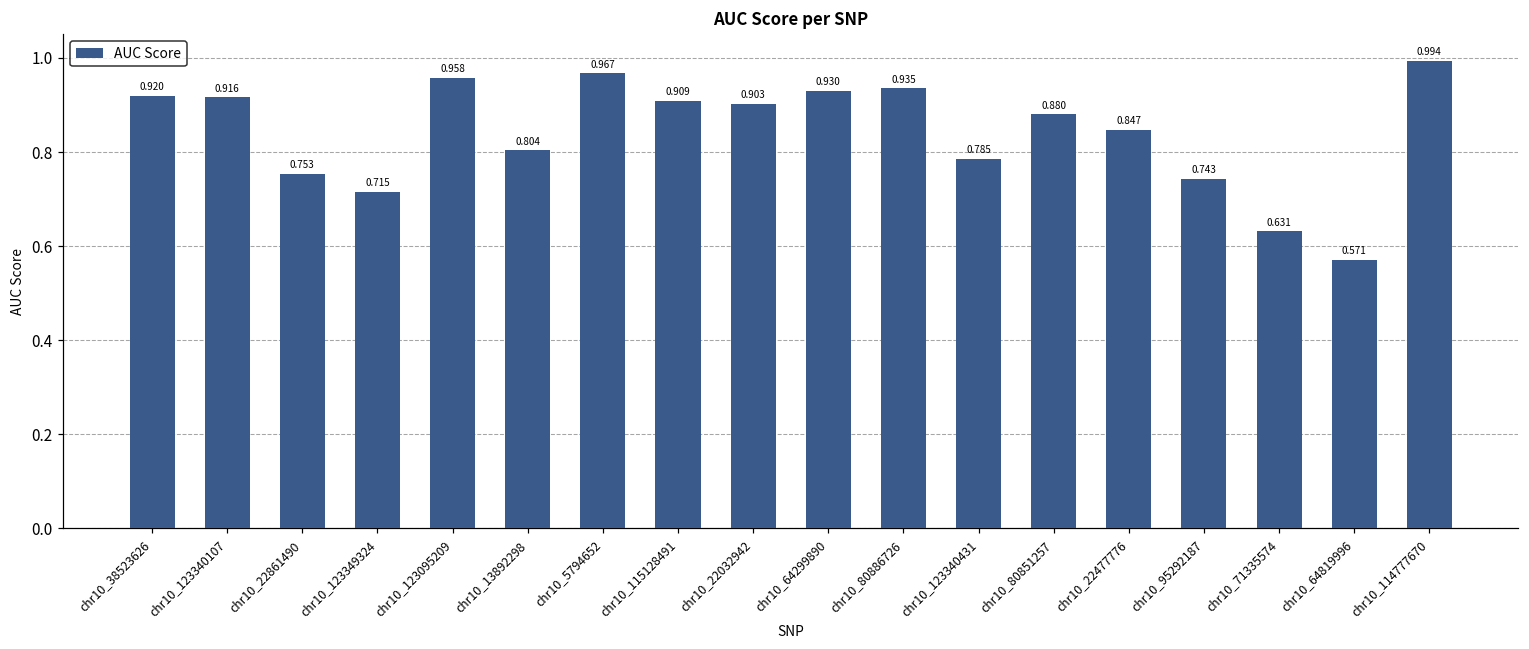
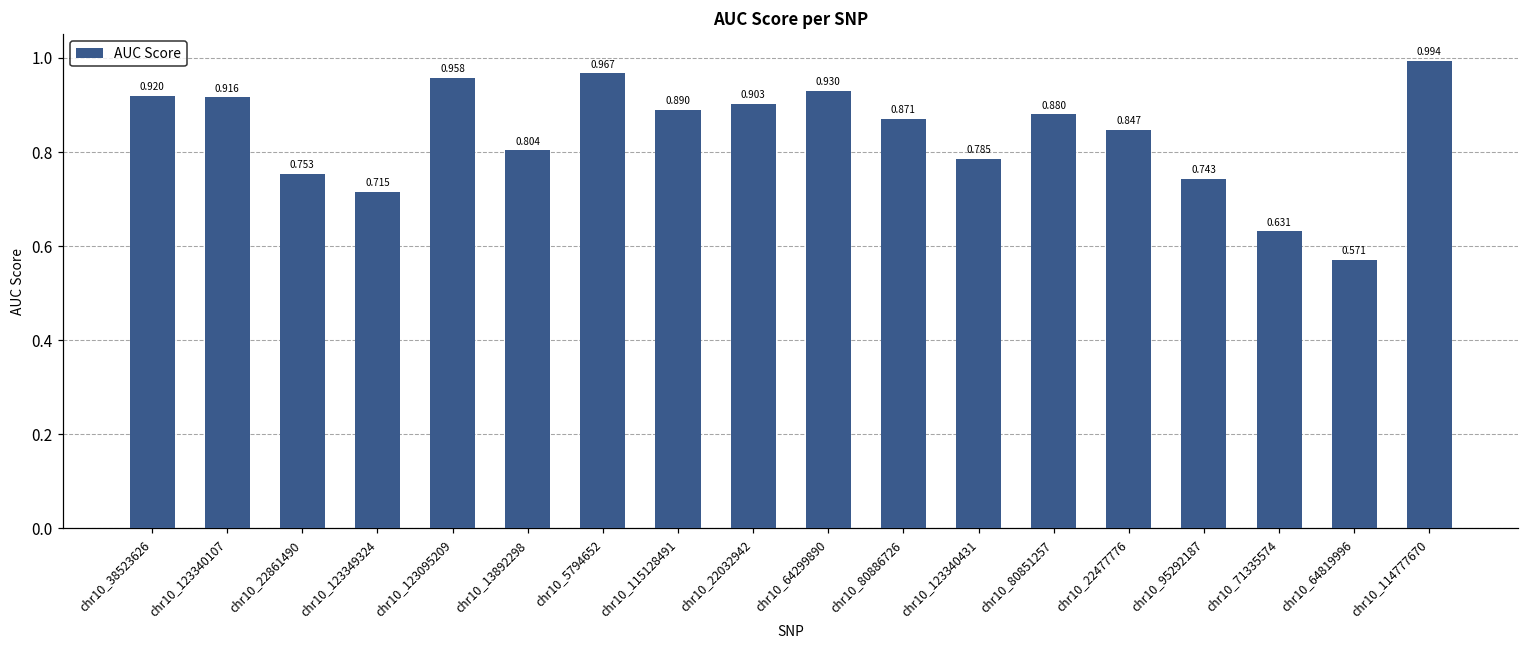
  {
    "chr10_38523626": 0.920,
    "chr10_123340107": 0.916,
    "chr10_22861490": 0.753,
    "chr10_123349324": 0.715,
    "chr10_123095209": 0.958,
    "chr10_13892298": 0.804,
    "chr10_5794652": 0.967,
-   "chr10_115128491": 0.909,
+   "chr10_115128491": 0.890,
    "chr10_22032942": 0.903,
    "chr10_64299890": 0.930,
-   "chr10_80886726": 0.935,
+   "chr10_80886726": 0.871,
    "chr10_123340431": 0.785,
    "chr10_80851257": 0.880,
    "chr10_22477776": 0.847,
    "chr10_95292187": 0.743,
    "chr10_71335574": 0.631,
    "chr10_64819996": 0.571,
    "chr10_114777670": 0.994
  }
